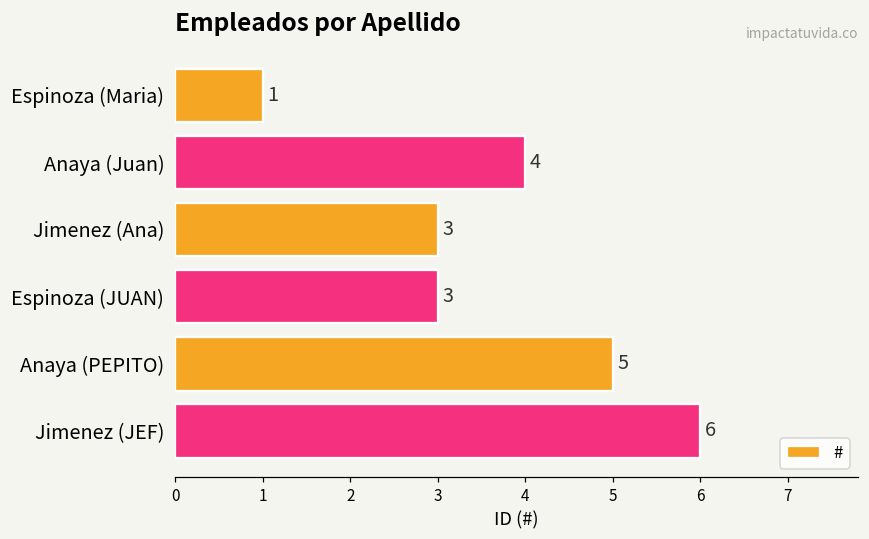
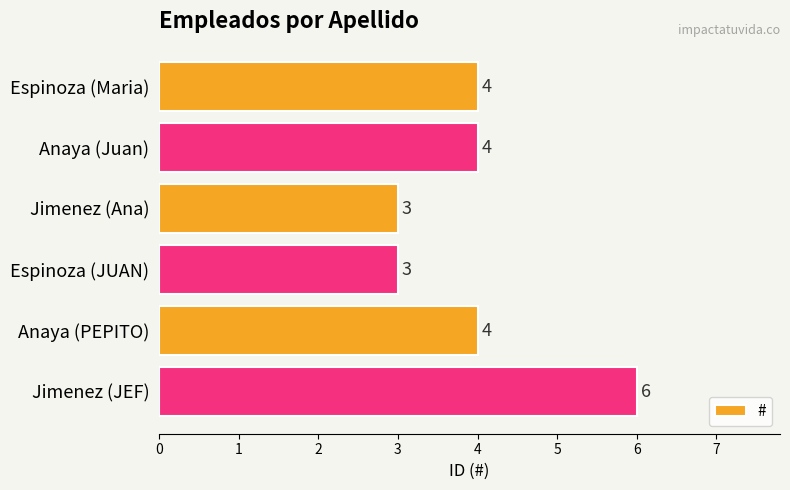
  {
-   "Espinoza (Maria)": 1,
+   "Espinoza (Maria)": 4,
    "Anaya (Juan)": 4,
    "Jimenez (Ana)": 3,
    "Espinoza (JUAN)": 3,
-   "Anaya (PEPITO)": 5,
+   "Anaya (PEPITO)": 4,
    "Jimenez (JEF)": 6
  }
